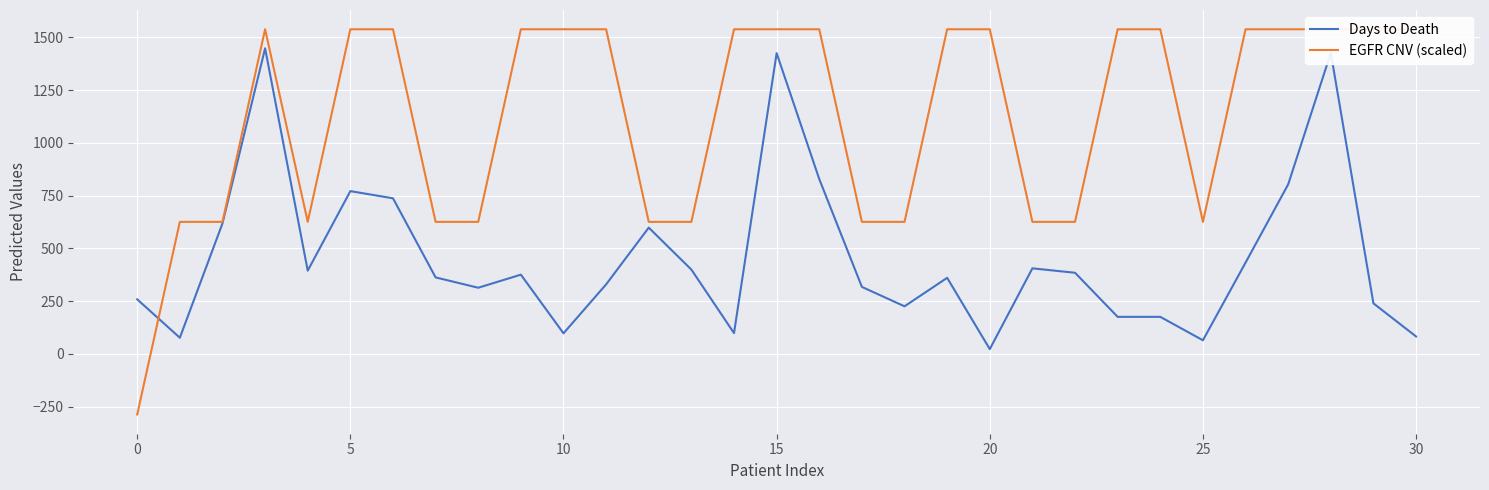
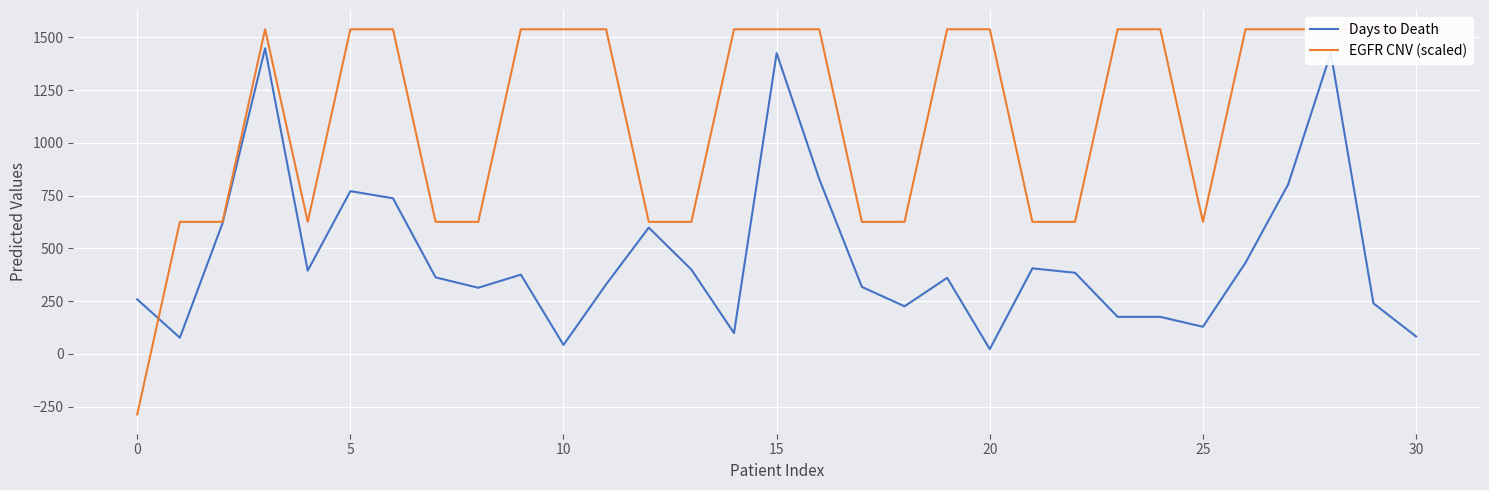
  {
    "Days to Death": {
      "0": 260,
      "5": 770,
-     "10": 100,
+     "10": 40,
      "15": 1430,
      "20": 20,
-     "25": 60,
+     "25": 130,
      "30": 80
    },
    "EGFR CNV (scaled)": {
      "0": -290,
      "5": 1540,
      "10": 1540,
      "15": 1540,
      "20": 1540,
      "25": 630
    }
  }
